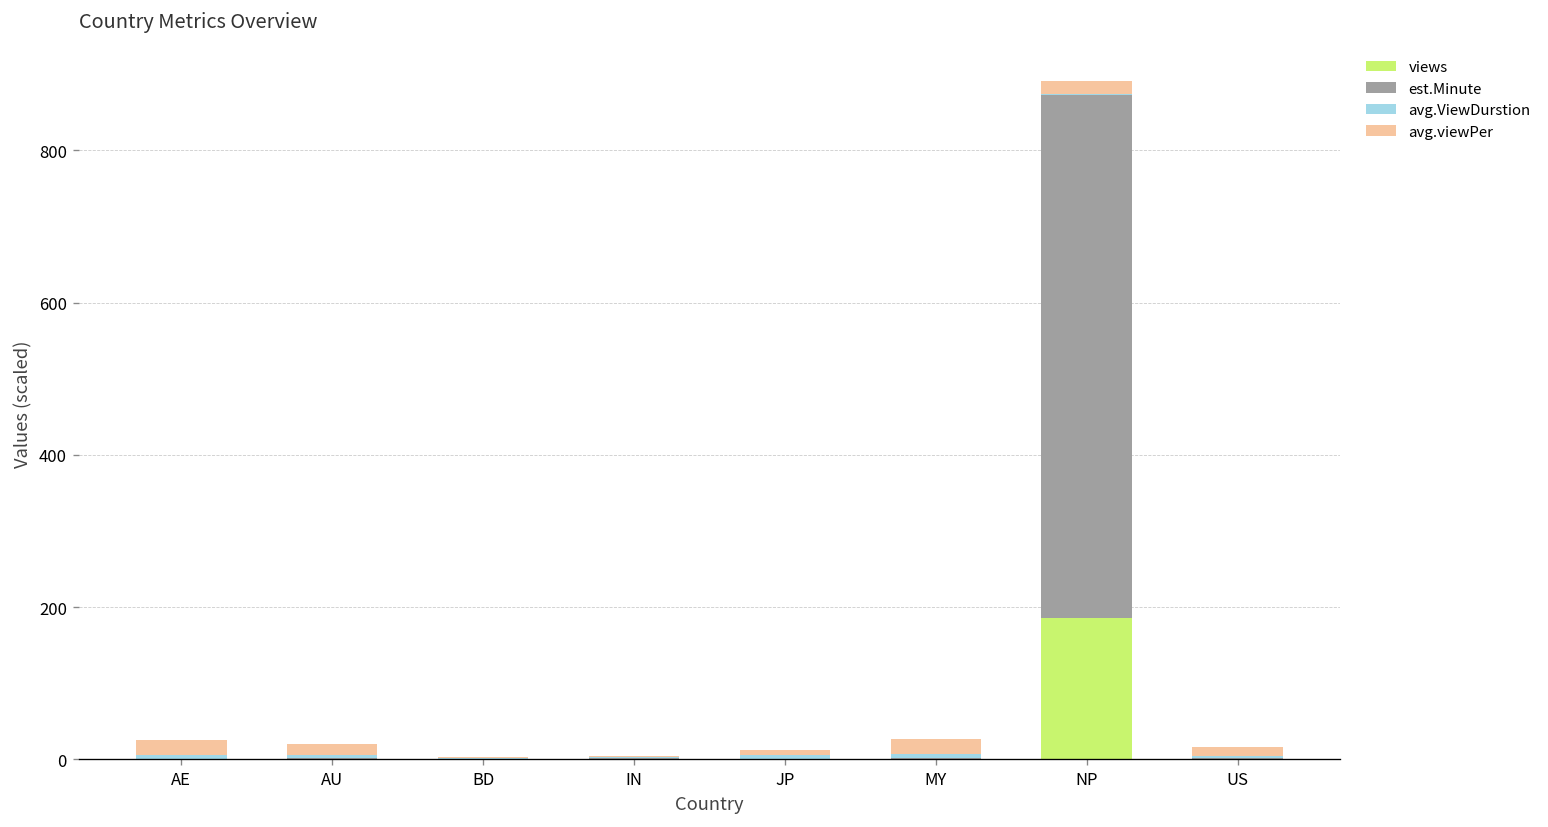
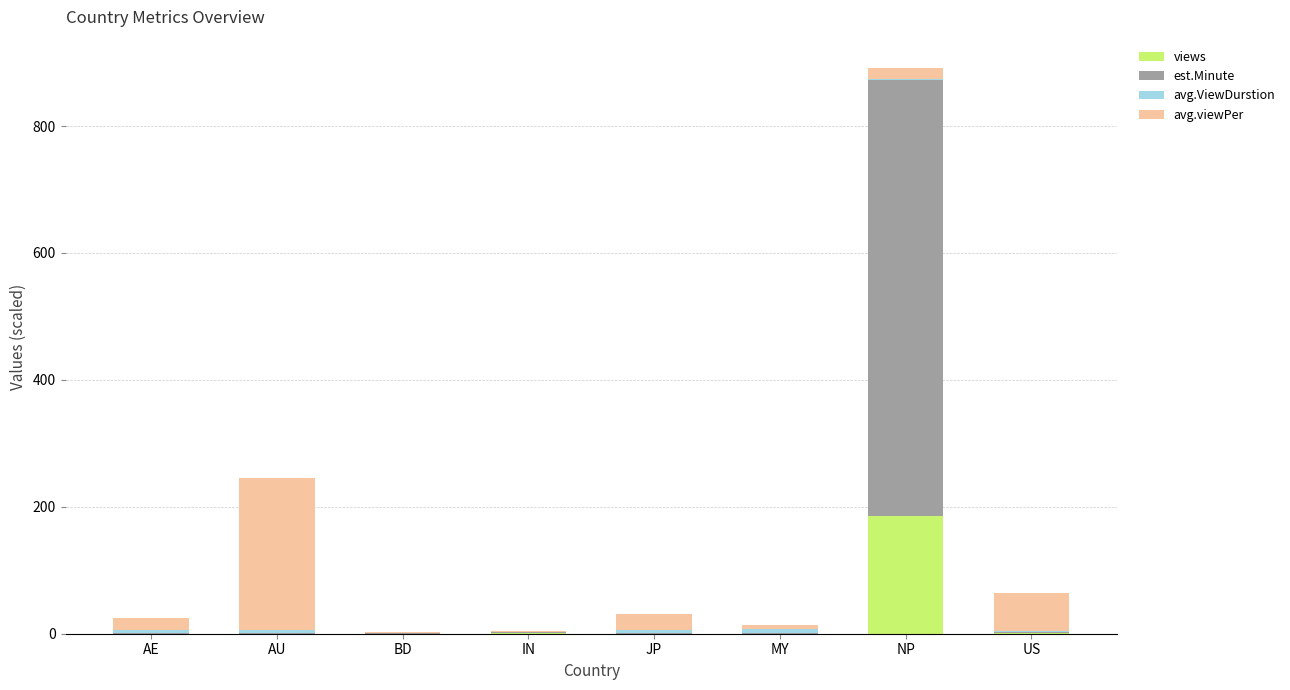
  {
    "views": {
      "NP": 190
    },
    "est.Minute": {
      "NP": 690
    },
    "avg.ViewDurstion": {
      "AE": 10,
      "AU": 0,
      "JP": 0,
      "MY": 10
    },
    "avg.viewPer": {
      "AE": 20,
-     "AU": 10,
-     "JP": 10,
-     "MY": 20,
+     "AU": 240,
+     "JP": 30,
+     "MY": 10,
      "NP": 20,
-     "US": 10
+     "US": 60
    }
  }
